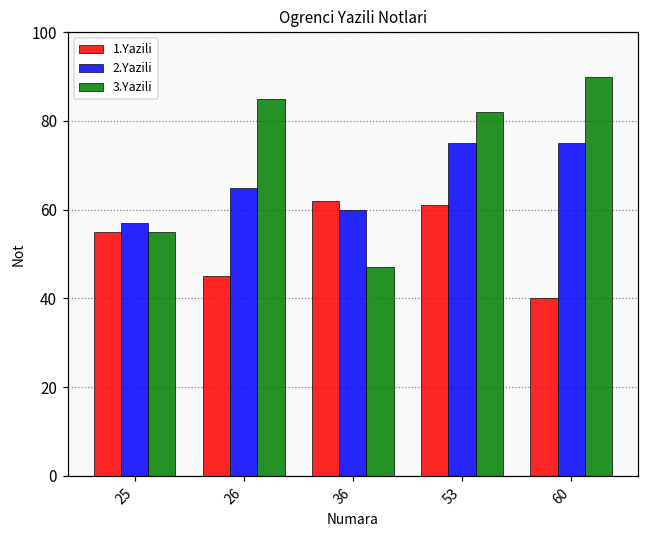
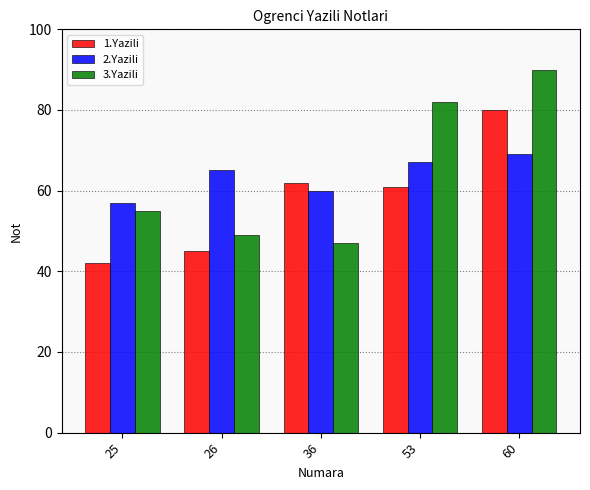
  {
    "1.Yazili": {
-     "25": 55,
+     "25": 42,
      "26": 45,
      "36": 62,
      "53": 61,
-     "60": 40
+     "60": 80
    },
    "2.Yazili": {
      "25": 57,
      "26": 65,
      "36": 60,
-     "53": 75,
-     "60": 75
+     "53": 67,
+     "60": 69
    },
    "3.Yazili": {
      "25": 55,
-     "26": 85,
+     "26": 49,
      "36": 47,
      "53": 82,
      "60": 90
    }
  }
